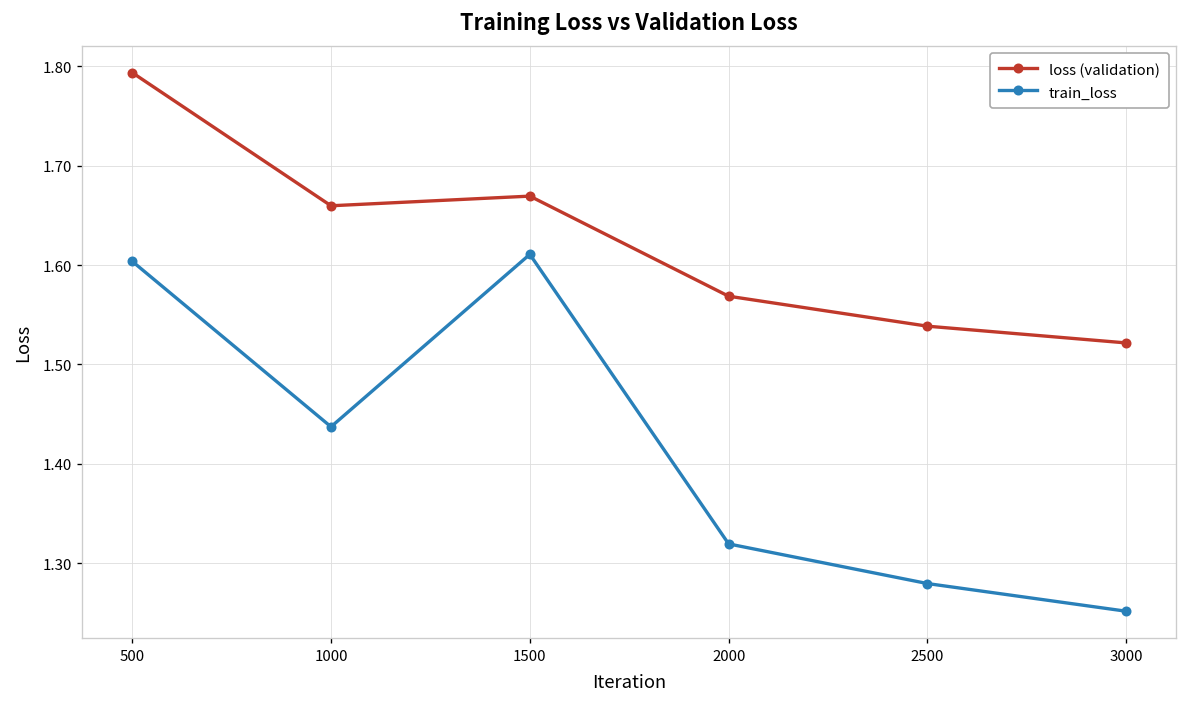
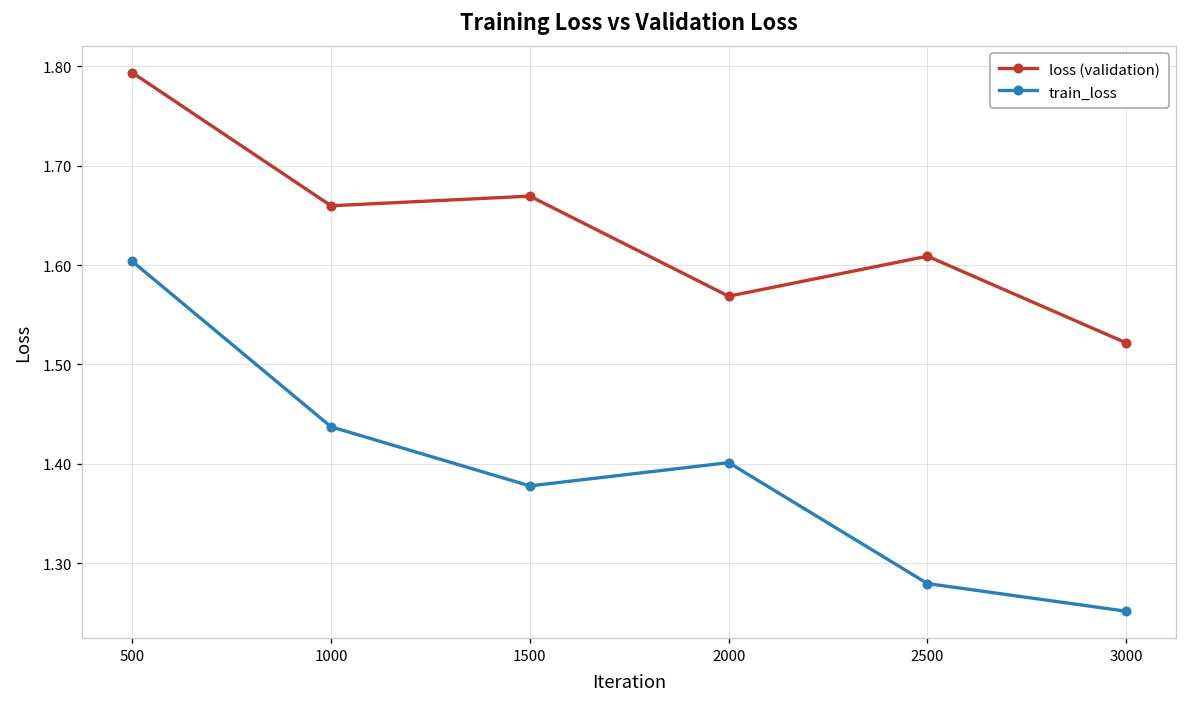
  {
    "loss (validation)": {
      "500": 1.79,
      "1000": 1.66,
      "1500": 1.67,
      "2000": 1.57,
-     "2500": 1.54,
+     "2500": 1.61,
      "3000": 1.52
    },
    "train_loss": {
      "500": 1.60,
      "1000": 1.44,
-     "1500": 1.61,
-     "2000": 1.32,
+     "1500": 1.38,
+     "2000": 1.40,
      "2500": 1.28,
      "3000": 1.25
    }
  }
